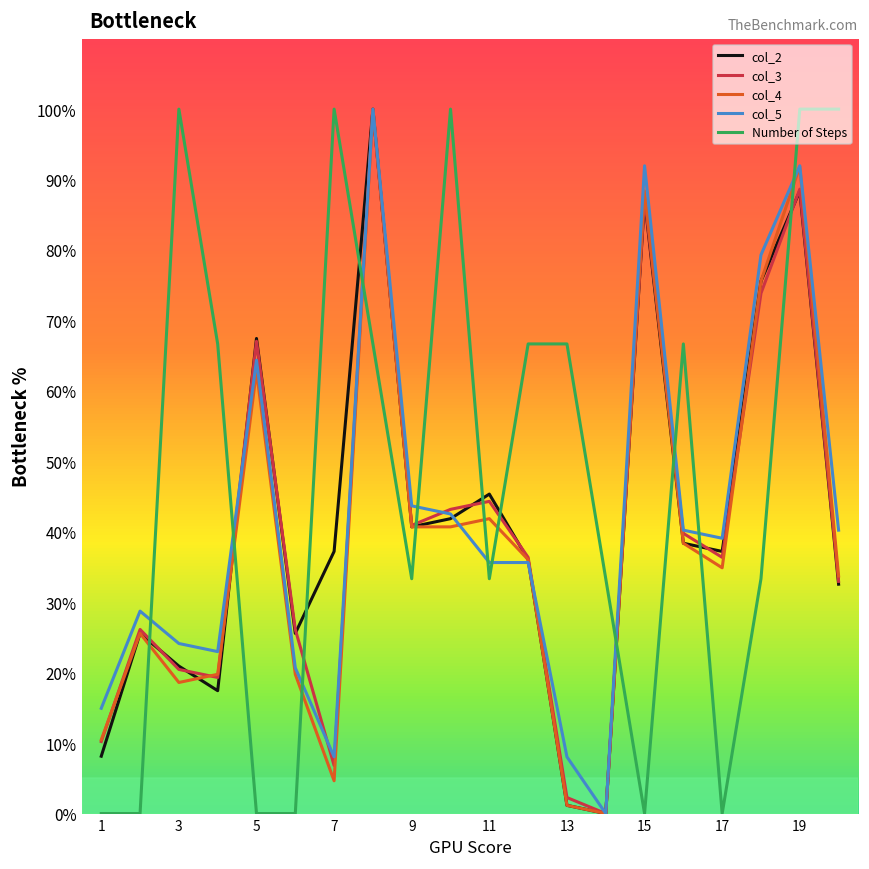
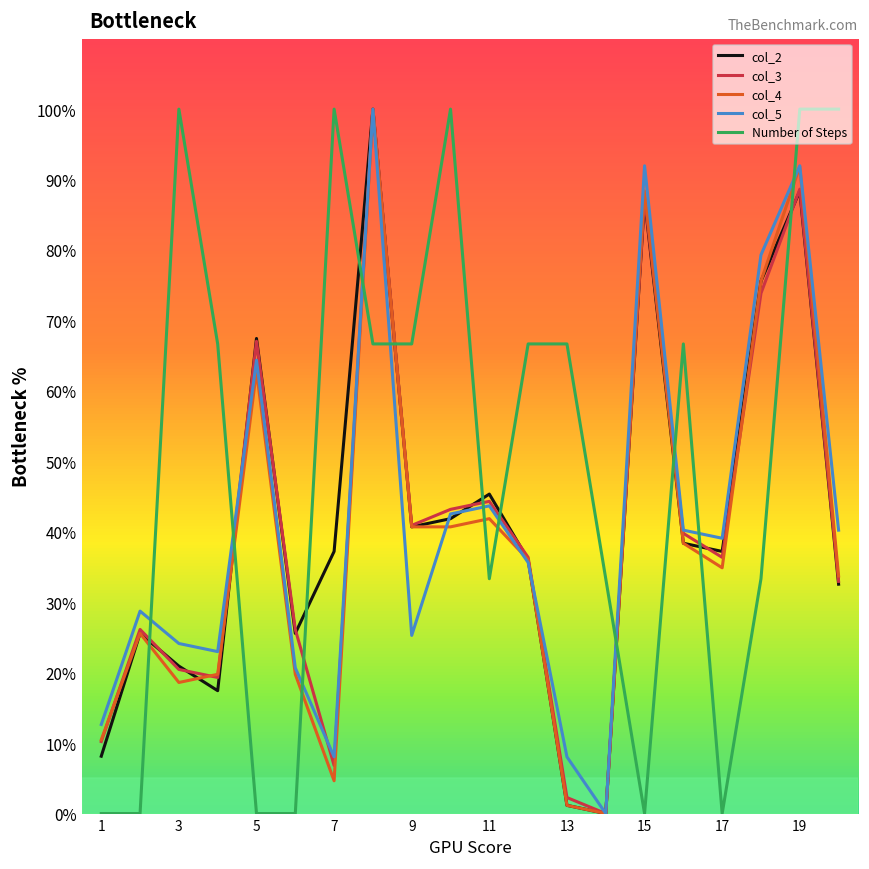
  {
    "col_2": {
      "1": "8%",
      "3": "21%",
      "7": "37%",
      "11": "45%",
      "17": "37%"
    },
    "col_5": {
-     "1": "15%",
+     "1": "13%",
      "3": "24%",
      "5": "64%",
      "7": "8%",
-     "9": "44%",
-     "11": "36%",
+     "9": "25%",
+     "11": "44%",
      "13": "8%",
      "15": "92%",
      "17": "39%"
    },
    "Number of Steps": {
      "3": "100%",
      "7": "100%",
-     "9": "33%",
+     "9": "67%",
      "11": "33%",
      "13": "67%"
    }
  }
